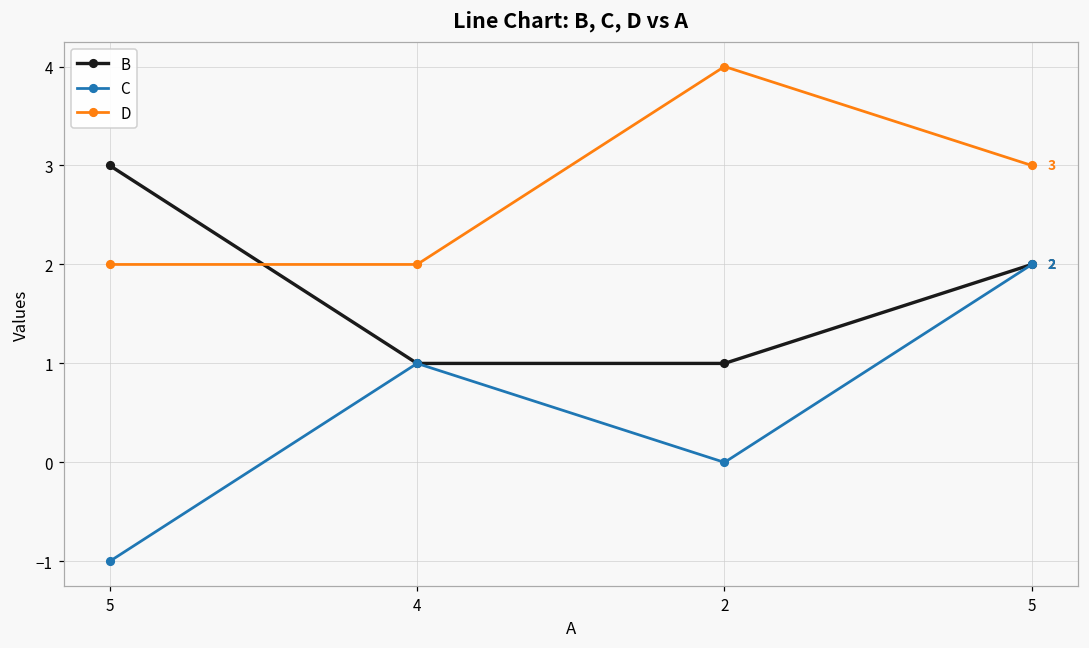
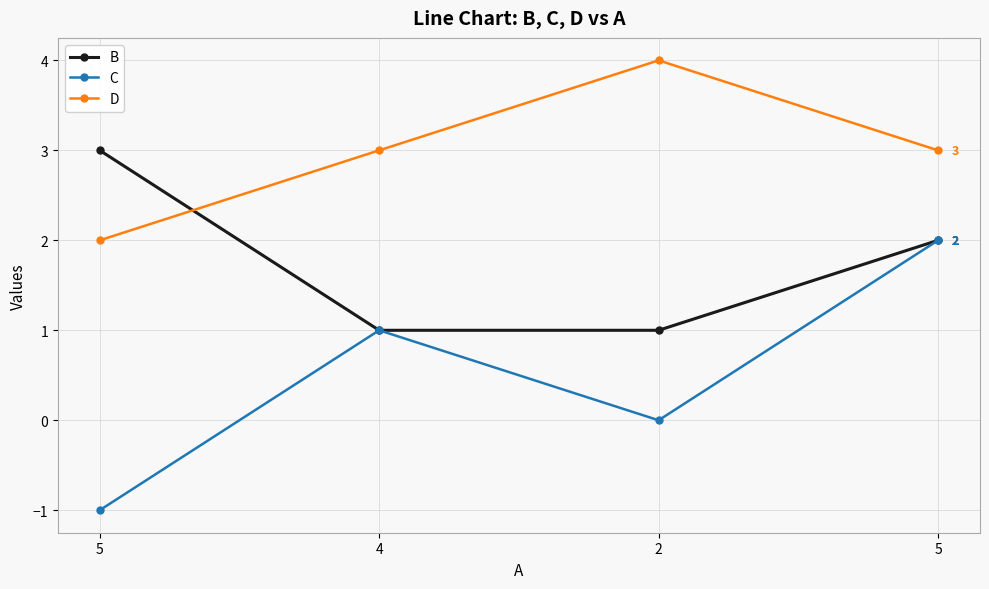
  {
    "B": {
      "2": 1
    },
    "C": {
      "2": 0
    },
    "D": {
-     "4": 2,
+     "4": 3,
      "2": 4
    }
  }
